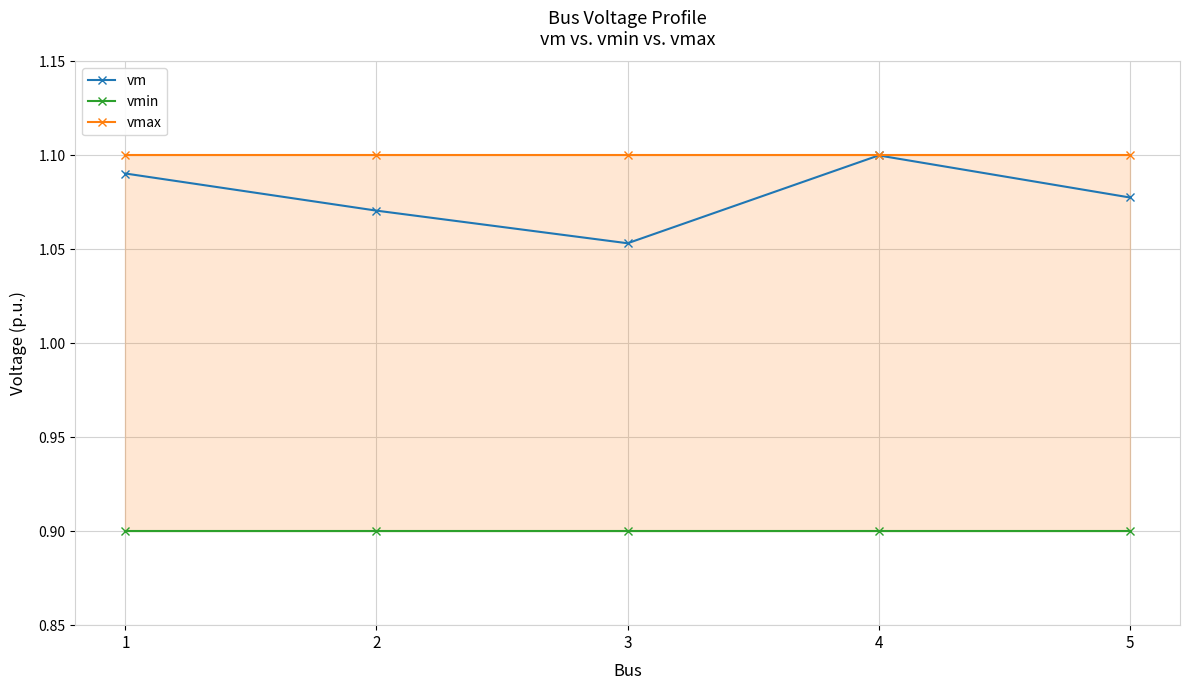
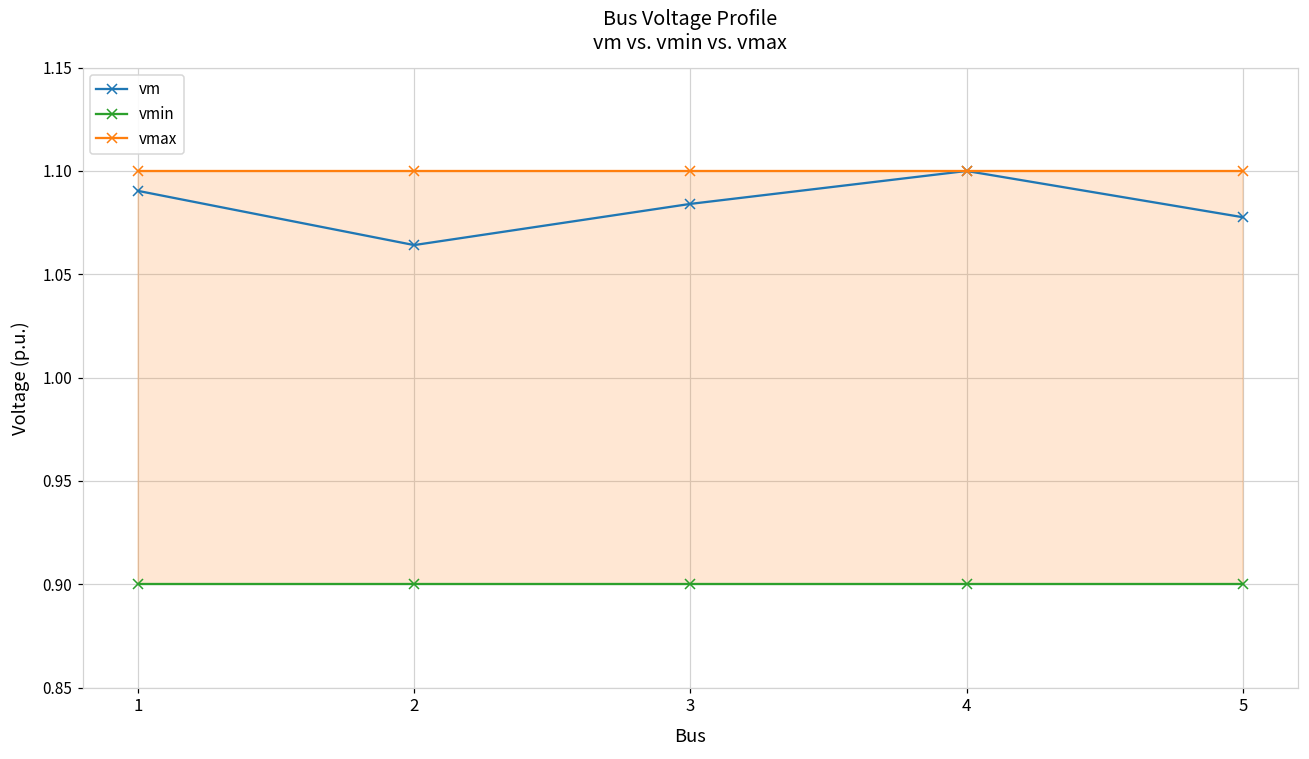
  {
    "vm": {
      "1": 1.090,
-     "2": 1.071,
-     "3": 1.053,
+     "2": 1.064,
+     "3": 1.084,
      "5": 1.078
    },
    "vmin": {
      "1": 0.900,
      "2": 0.900,
      "3": 0.900,
      "4": 0.900,
      "5": 0.900
    },
    "vmax": {
      "1": 1.100,
      "2": 1.100,
      "3": 1.100,
      "5": 1.100
    }
  }
